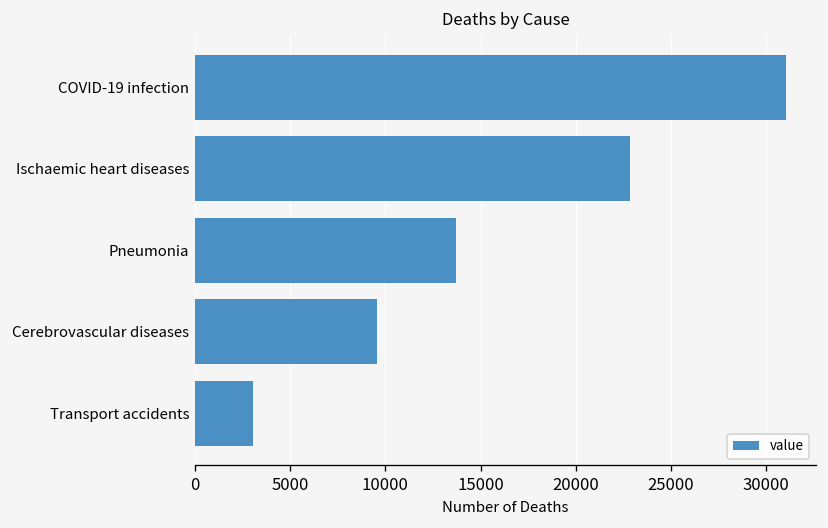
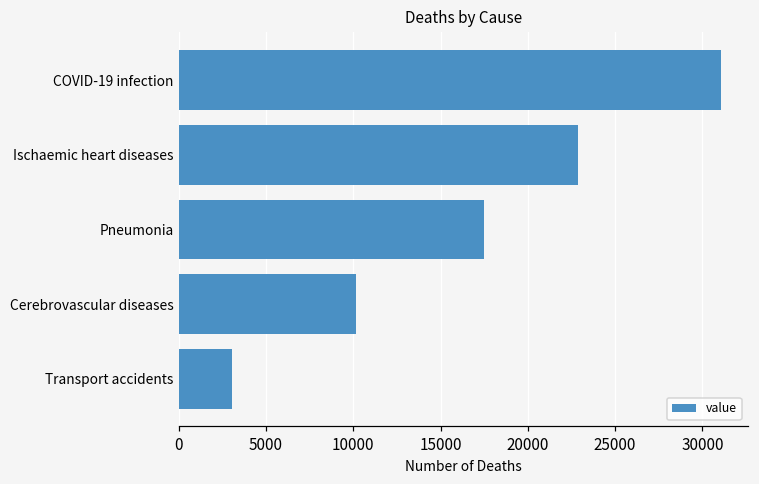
  {
    "COVID-19 infection": 31100,
    "Ischaemic heart diseases": 22900,
-   "Pneumonia": 13700,
-   "Cerebrovascular diseases": 9600,
+   "Pneumonia": 17500,
+   "Cerebrovascular diseases": 10200,
    "Transport accidents": 3100
  }
